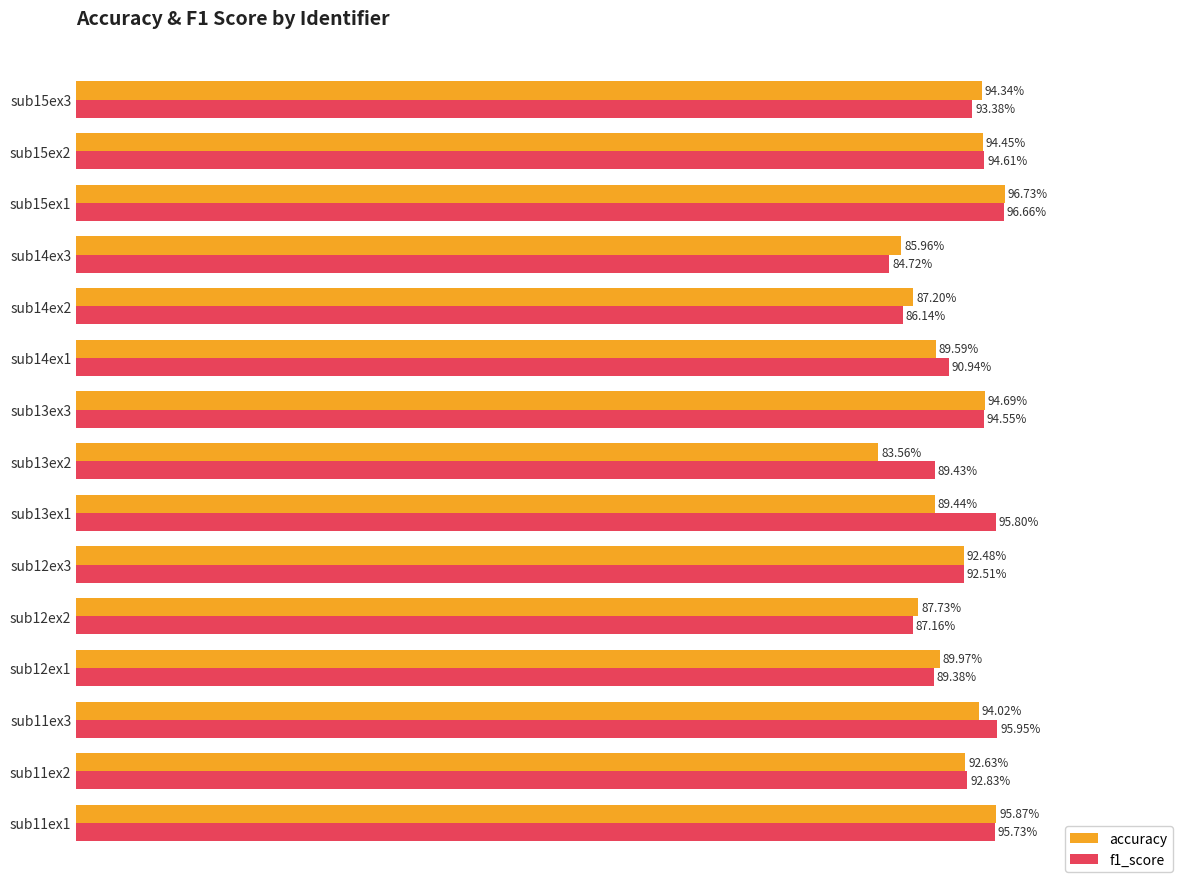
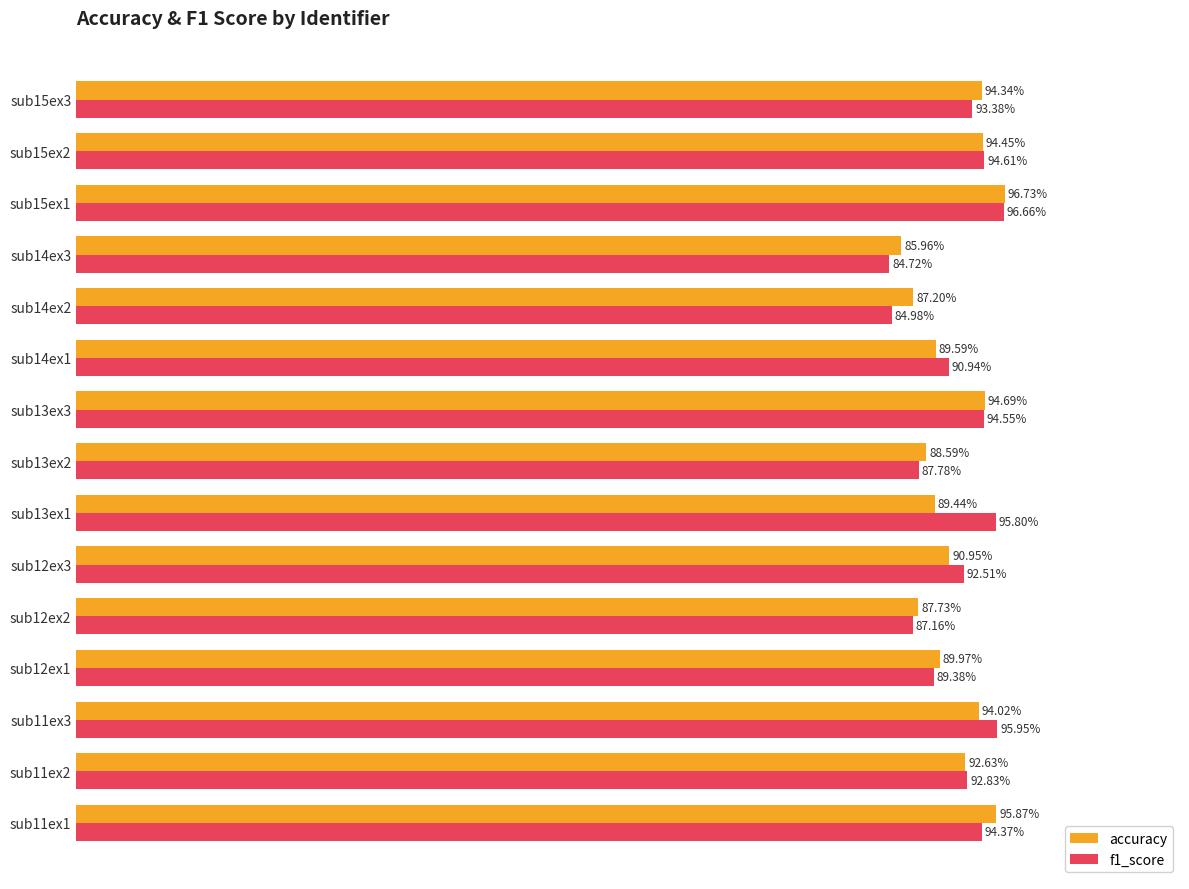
  {
    "accuracy": {
      "sub15ex3": "94.34%",
      "sub15ex2": "94.45%",
      "sub15ex1": "96.73%",
      "sub14ex3": "85.96%",
      "sub14ex2": "87.20%",
      "sub14ex1": "89.59%",
      "sub13ex3": "94.69%",
-     "sub13ex2": "83.56%",
+     "sub13ex2": "88.59%",
      "sub13ex1": "89.44%",
-     "sub12ex3": "92.48%",
+     "sub12ex3": "90.95%",
      "sub12ex2": "87.73%",
      "sub12ex1": "89.97%",
      "sub11ex3": "94.02%",
      "sub11ex2": "92.63%",
      "sub11ex1": "95.87%"
    },
    "f1_score": {
      "sub15ex3": "93.38%",
      "sub15ex2": "94.61%",
      "sub15ex1": "96.66%",
      "sub14ex3": "84.72%",
-     "sub14ex2": "86.14%",
+     "sub14ex2": "84.98%",
      "sub14ex1": "90.94%",
      "sub13ex3": "94.55%",
-     "sub13ex2": "89.43%",
+     "sub13ex2": "87.78%",
      "sub13ex1": "95.80%",
      "sub12ex3": "92.51%",
      "sub12ex2": "87.16%",
      "sub12ex1": "89.38%",
      "sub11ex3": "95.95%",
      "sub11ex2": "92.83%",
-     "sub11ex1": "95.73%"
+     "sub11ex1": "94.37%"
    }
  }
